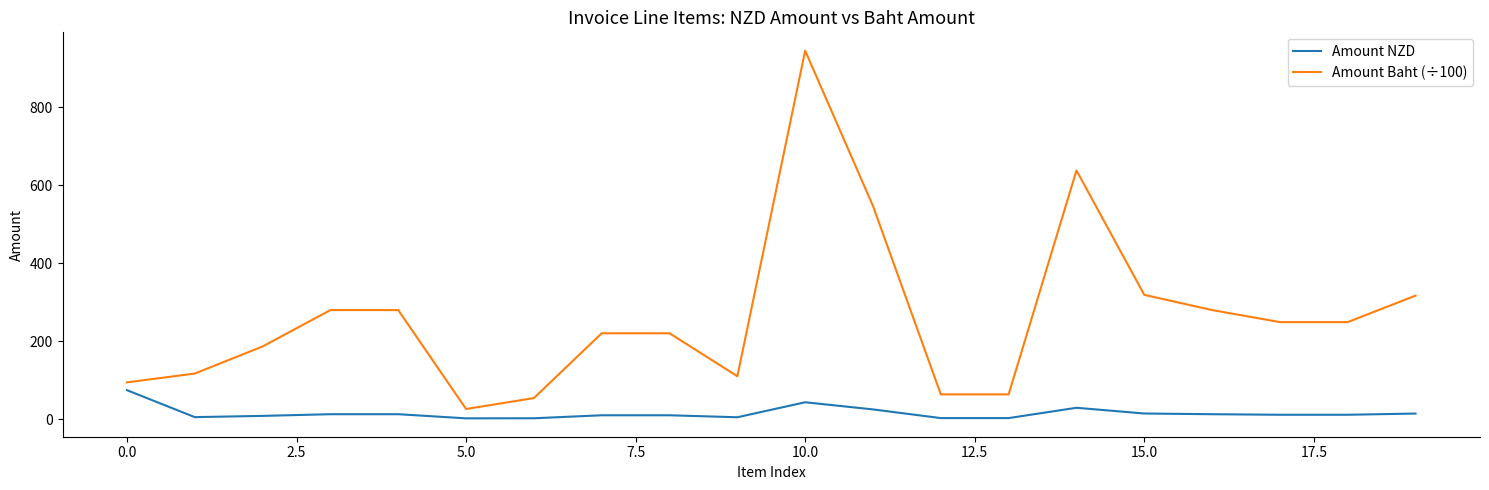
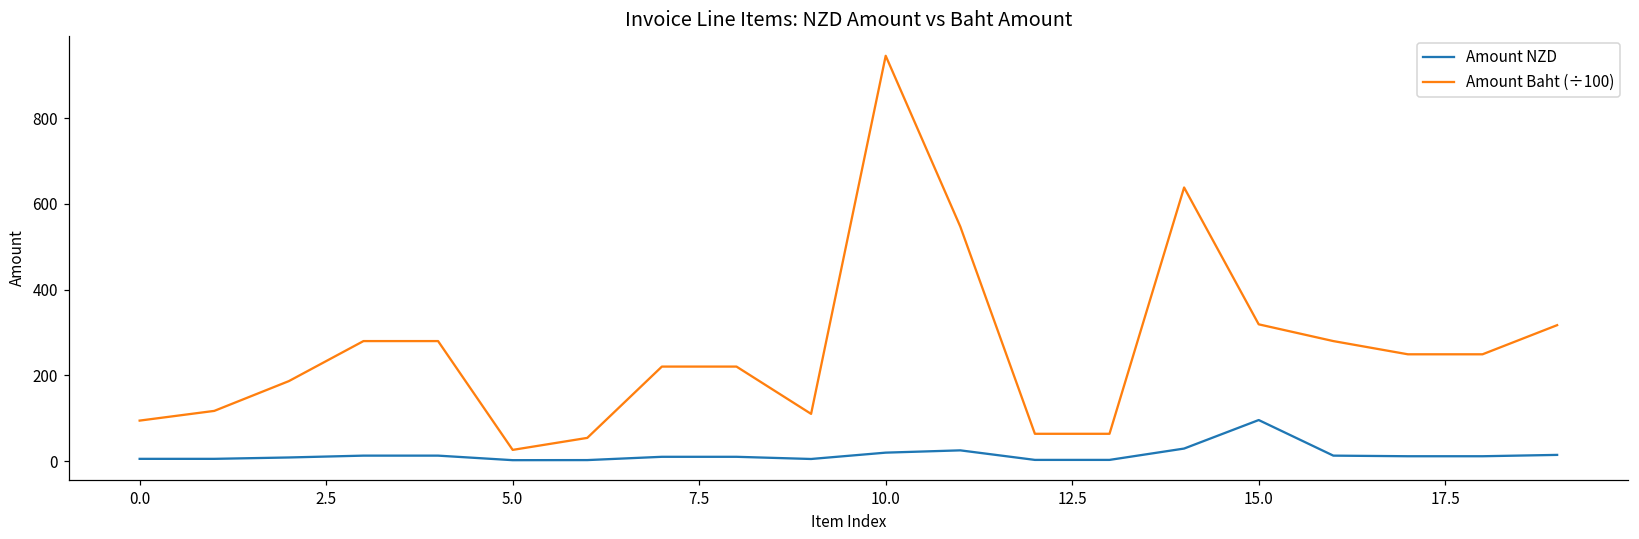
  {
    "Amount NZD": {
-     "0.0": 70,
+     "0.0": 10,
      "5.0": 0,
-     "10.0": 40,
-     "15.0": 10
+     "10.0": 20,
+     "15.0": 100
    },
    "Amount Baht (÷100)": {
      "0.0": 90,
      "5.0": 30,
      "10.0": 950,
      "15.0": 320
    }
  }
